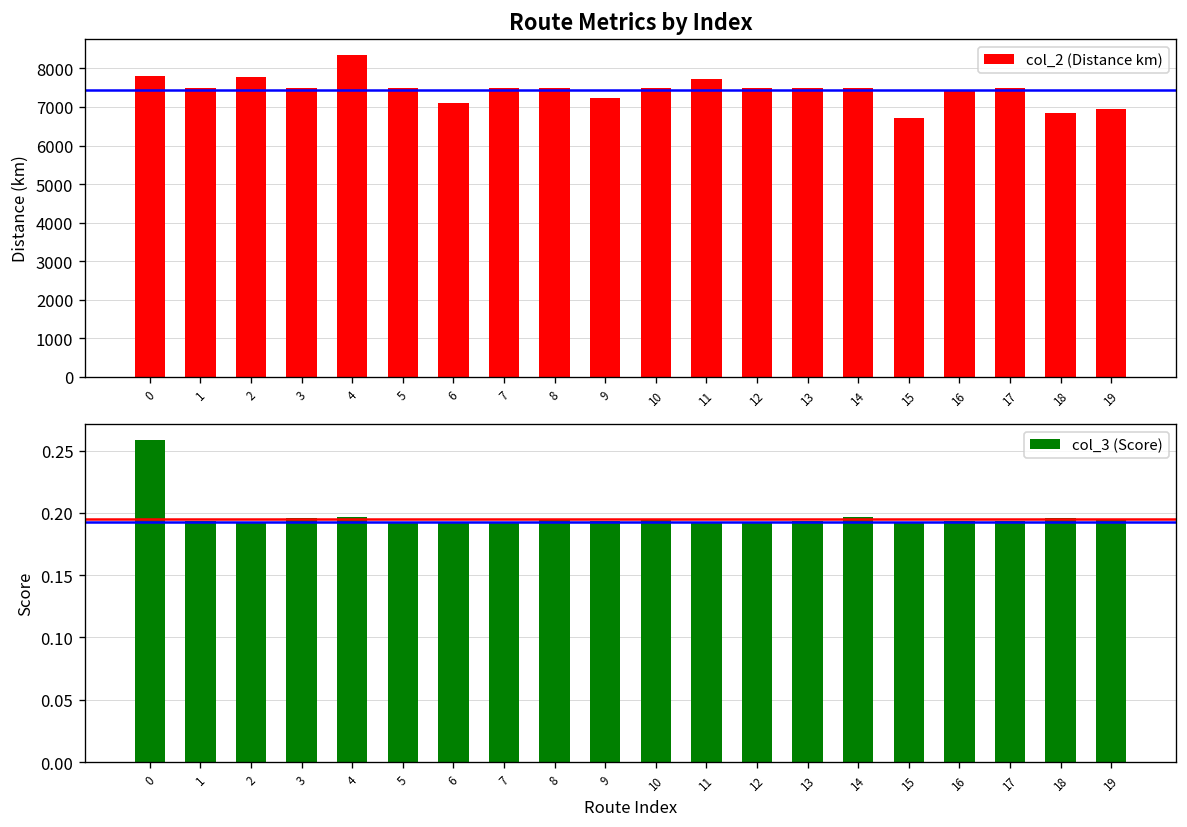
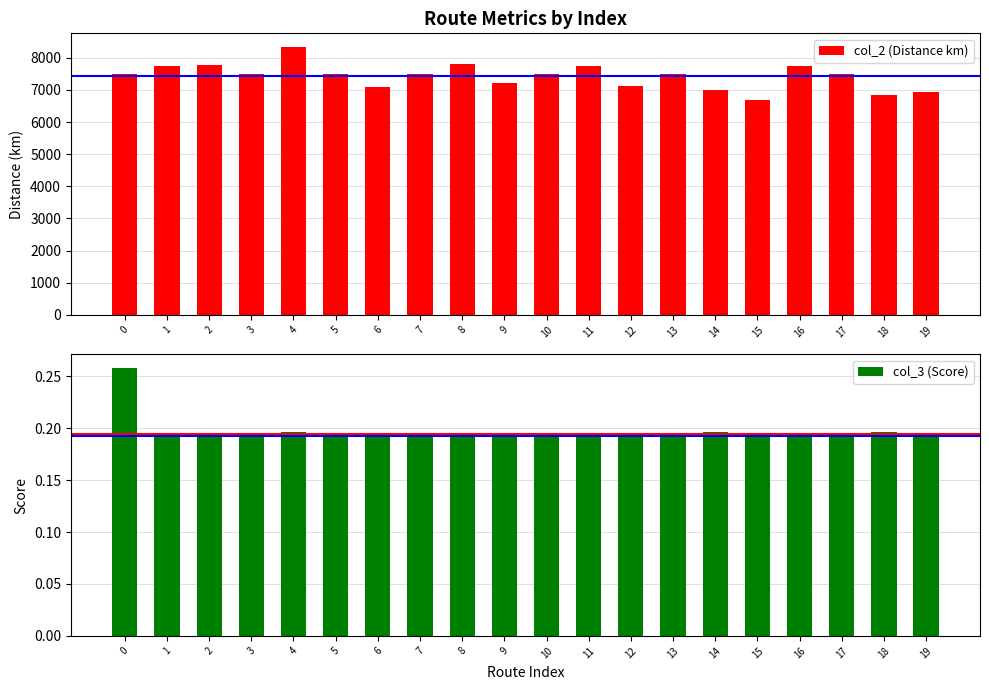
  {
    "Route Metrics by Index": {
-     "0": 7800,
-     "1": 7500,
+     "0": 7500,
+     "1": 7700,
      "2": 7800,
      "3": 7500,
      "4": 8300,
      "5": 7500,
      "6": 7100,
      "7": 7500,
-     "8": 7500,
+     "8": 7800,
      "9": 7200,
      "10": 7500,
      "11": 7700,
-     "12": 7500,
+     "12": 7100,
      "13": 7500,
-     "14": 7500,
+     "14": 7000,
      "15": 6700,
-     "16": 7400,
+     "16": 7700,
      "17": 7500,
      "18": 6900,
      "19": 6900
    }
  }
